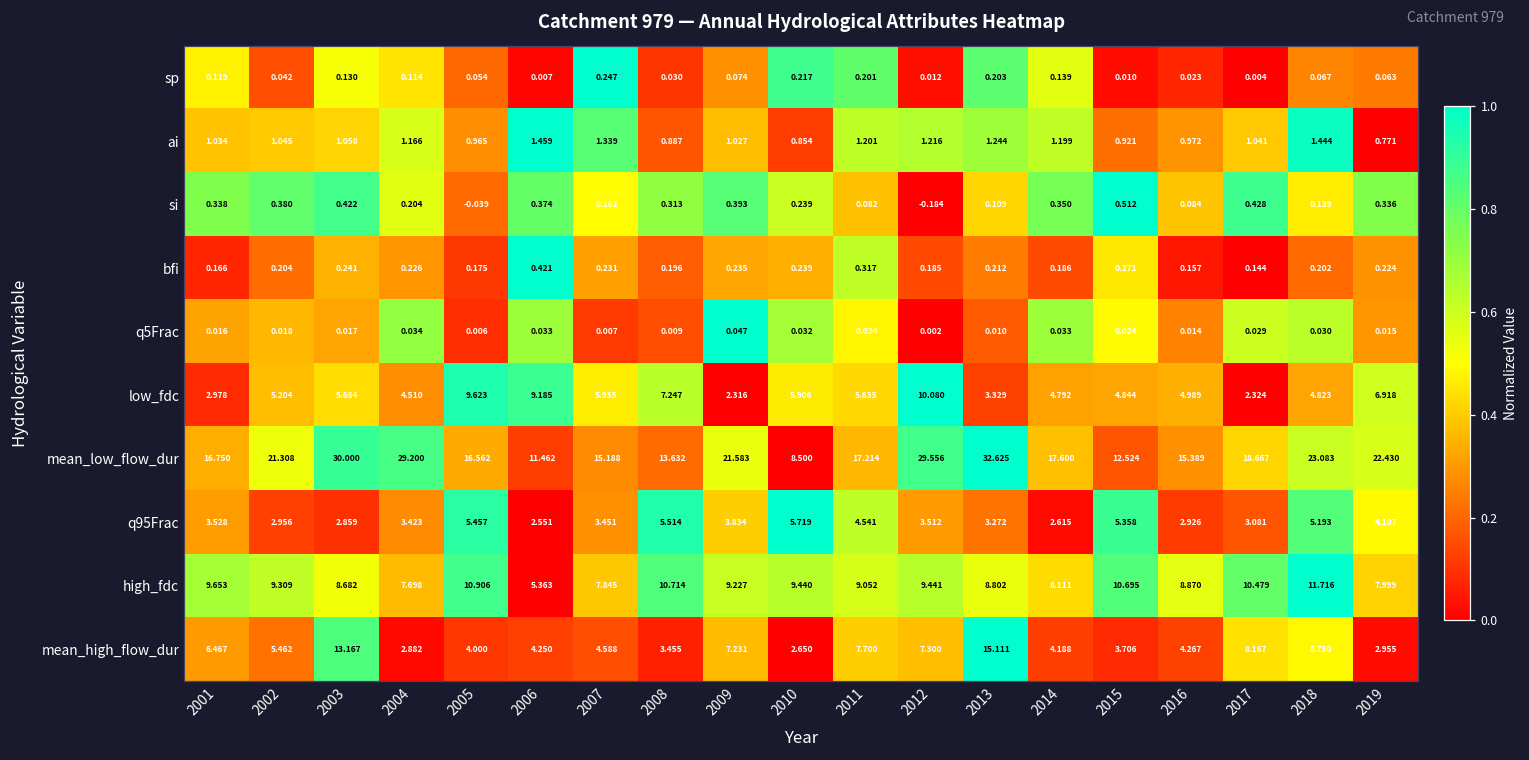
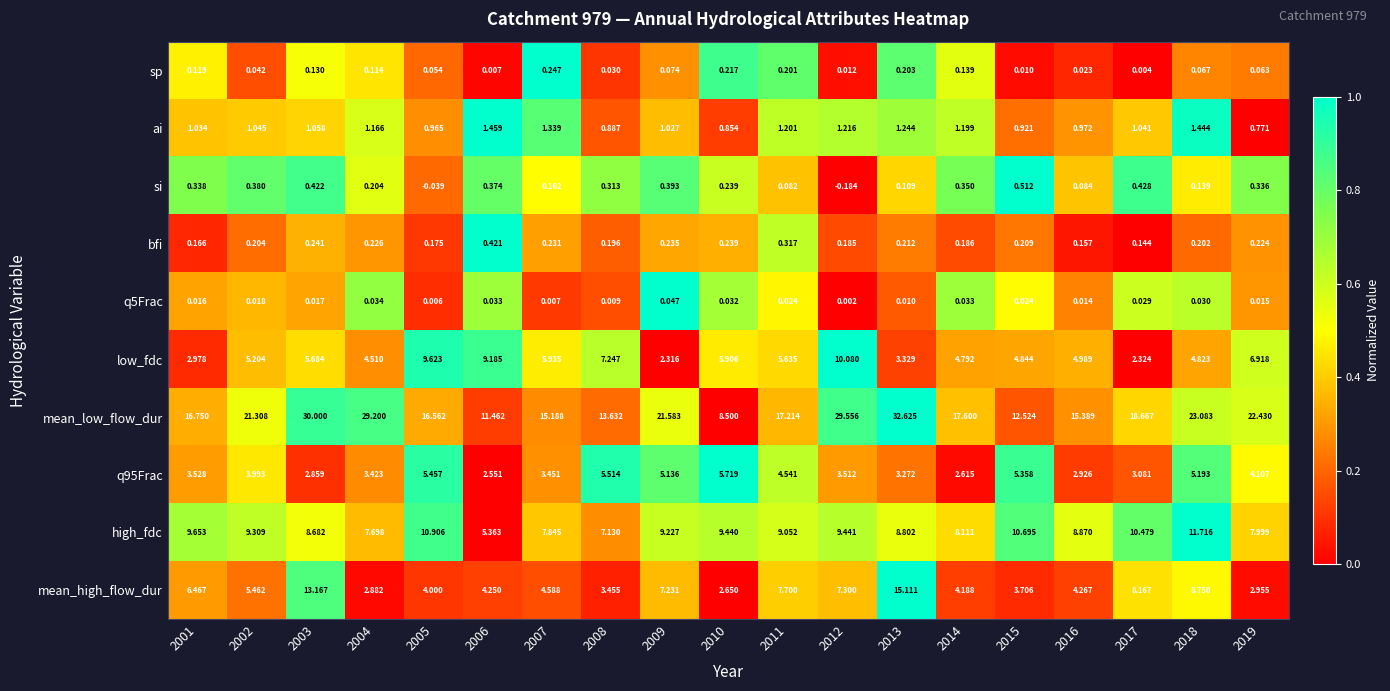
  {
    "sp": {
      "2001": 0.119,
      "2002": 0.042,
      "2003": 0.130,
      "2004": 0.114,
      "2005": 0.054,
      "2006": 0.007,
      "2007": 0.247,
      "2008": 0.030,
      "2009": 0.074,
      "2010": 0.217,
      "2011": 0.201,
      "2012": 0.012,
      "2013": 0.203,
      "2014": 0.139,
      "2015": 0.010,
      "2016": 0.023,
      "2017": 0.004,
      "2018": 0.067,
      "2019": 0.063
    },
    "ai": {
      "2001": 1.034,
      "2002": 1.045,
      "2003": 1.058,
      "2004": 1.166,
      "2005": 0.965,
      "2006": 1.459,
      "2007": 1.339,
      "2008": 0.887,
      "2009": 1.027,
      "2010": 0.854,
      "2011": 1.201,
      "2012": 1.216,
      "2013": 1.244,
      "2014": 1.199,
      "2015": 0.921,
      "2016": 0.972,
      "2017": 1.041,
      "2018": 1.444,
      "2019": 0.771
    },
    "si": {
      "2001": 0.338,
      "2002": 0.380,
      "2003": 0.422,
      "2004": 0.204,
      "2005": -0.039,
      "2006": 0.374,
      "2007": 0.162,
      "2008": 0.313,
      "2009": 0.393,
      "2010": 0.239,
      "2011": 0.082,
      "2012": -0.184,
      "2013": 0.109,
      "2014": 0.350,
      "2015": 0.512,
      "2016": 0.084,
      "2017": 0.428,
      "2018": 0.139,
      "2019": 0.336
    },
    "bfi": {
      "2001": 0.166,
      "2002": 0.204,
      "2003": 0.241,
      "2004": 0.226,
      "2005": 0.175,
      "2006": 0.421,
      "2007": 0.231,
      "2008": 0.196,
      "2009": 0.235,
      "2010": 0.239,
      "2011": 0.317,
      "2012": 0.185,
      "2013": 0.212,
      "2014": 0.186,
-     "2015": 0.271,
+     "2015": 0.209,
      "2016": 0.157,
      "2017": 0.144,
      "2018": 0.202,
      "2019": 0.224
    },
    "q5Frac": {
      "2001": 0.016,
      "2002": 0.018,
      "2003": 0.017,
      "2004": 0.034,
      "2005": 0.006,
      "2006": 0.033,
      "2007": 0.007,
      "2008": 0.009,
      "2009": 0.047,
      "2010": 0.032,
      "2011": 0.024,
      "2012": 0.002,
      "2013": 0.010,
      "2014": 0.033,
      "2015": 0.024,
      "2016": 0.014,
      "2017": 0.029,
      "2018": 0.030,
      "2019": 0.015
    },
    "low_fdc": {
      "2001": 2.978,
      "2002": 5.204,
      "2003": 5.684,
      "2004": 4.510,
      "2005": 9.623,
      "2006": 9.185,
      "2007": 5.935,
      "2008": 7.247,
      "2009": 2.316,
      "2010": 5.906,
      "2011": 5.635,
      "2012": 10.080,
      "2013": 3.329,
      "2014": 4.792,
      "2015": 4.844,
      "2016": 4.989,
      "2017": 2.324,
      "2018": 4.823,
      "2019": 6.918
    },
    "mean_low_flow_dur": {
      "2001": 16.750,
      "2002": 21.308,
      "2003": 30.000,
      "2004": 29.200,
      "2005": 16.562,
      "2006": 11.462,
      "2007": 15.188,
      "2008": 13.632,
      "2009": 21.583,
      "2010": 8.500,
      "2011": 17.214,
      "2012": 29.556,
      "2013": 32.625,
      "2014": 17.600,
      "2015": 12.524,
      "2016": 15.389,
      "2017": 18.667,
      "2018": 23.083,
      "2019": 22.430
    },
    "q95Frac": {
      "2001": 3.528,
-     "2002": 2.956,
+     "2002": 3.993,
      "2003": 2.859,
      "2004": 3.423,
      "2005": 5.457,
      "2006": 2.551,
      "2007": 3.451,
      "2008": 5.514,
-     "2009": 3.834,
+     "2009": 5.136,
      "2010": 5.719,
      "2011": 4.541,
      "2012": 3.512,
      "2013": 3.272,
      "2014": 2.615,
      "2015": 5.358,
      "2016": 2.926,
      "2017": 3.081,
      "2018": 5.193,
      "2019": 4.107
    },
    "high_fdc": {
      "2001": 9.653,
      "2002": 9.309,
      "2003": 8.682,
      "2004": 7.698,
      "2005": 10.906,
      "2006": 5.363,
      "2007": 7.845,
-     "2008": 10.714,
+     "2008": 7.130,
      "2009": 9.227,
      "2010": 9.440,
      "2011": 9.052,
      "2012": 9.441,
      "2013": 8.802,
      "2014": 8.111,
      "2015": 10.695,
      "2016": 8.870,
      "2017": 10.479,
      "2018": 11.716,
      "2019": 7.999
    },
    "mean_high_flow_dur": {
      "2001": 6.467,
      "2002": 5.462,
      "2003": 13.167,
      "2004": 2.882,
      "2005": 4.000,
      "2006": 4.250,
      "2007": 4.588,
      "2008": 3.455,
      "2009": 7.231,
      "2010": 2.650,
      "2011": 7.700,
      "2012": 7.300,
      "2013": 15.111,
      "2014": 4.188,
      "2015": 3.706,
      "2016": 4.267,
      "2017": 8.167,
      "2018": 8.750,
      "2019": 2.955
    }
  }
